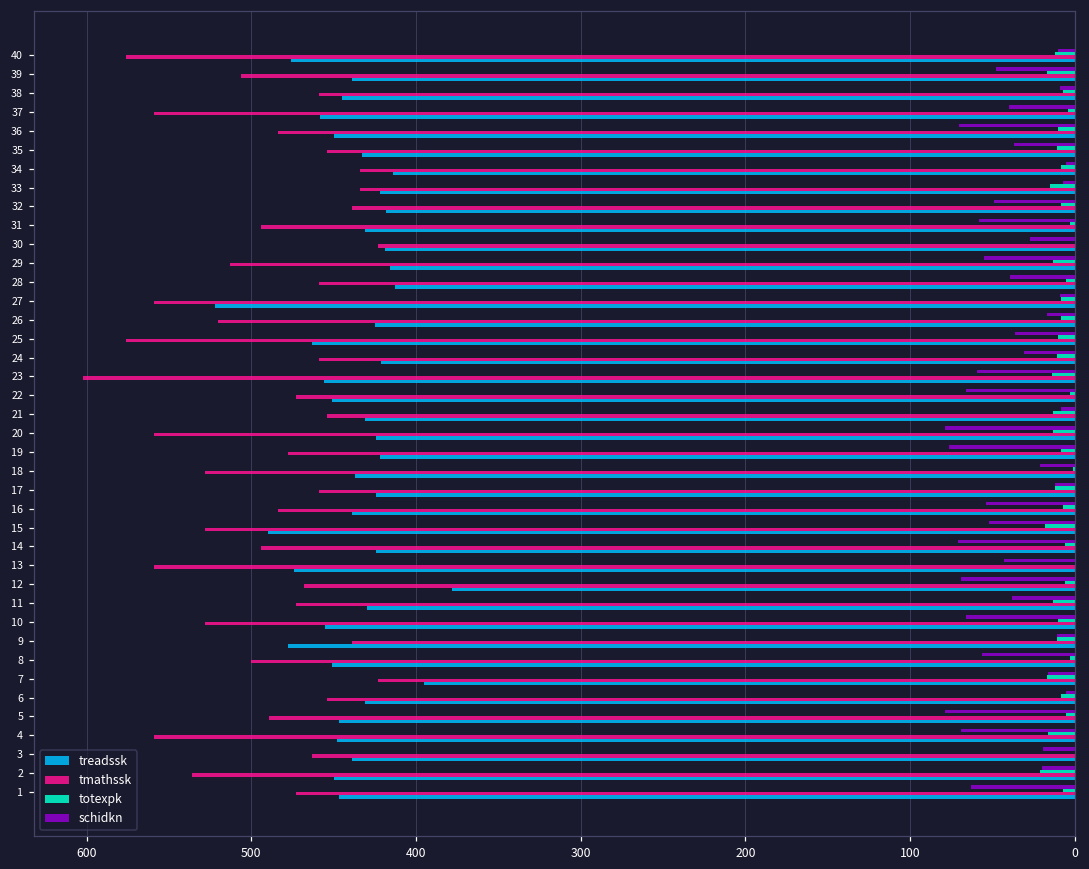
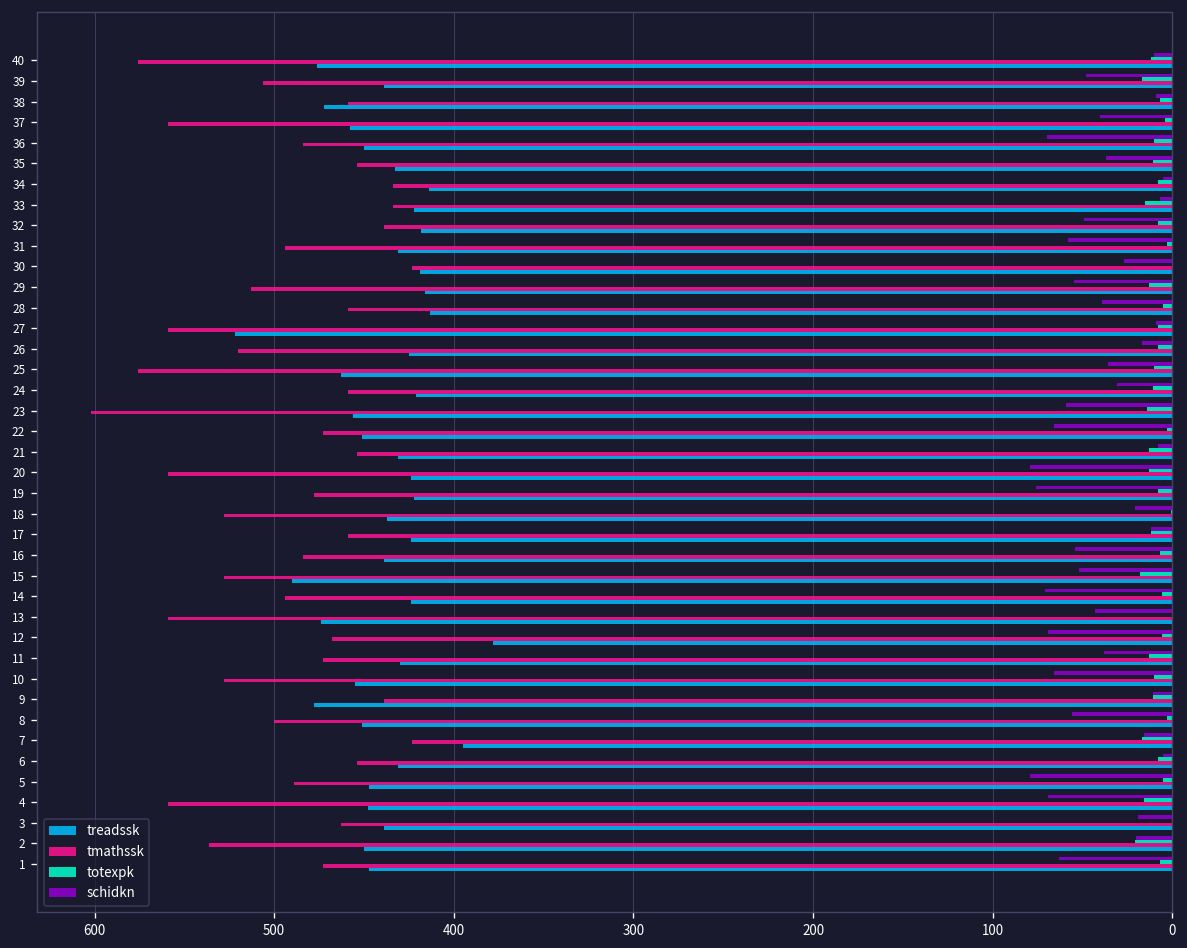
  {
    "treadssk": {
      "40": 476,
      "39": 439,
-     "38": 445,
+     "38": 472,
      "37": 458,
      "36": 450,
      "35": 433,
      "34": 414,
      "33": 422,
      "32": 418,
      "31": 431,
      "30": 419,
      "29": 416,
      "28": 413,
      "27": 522,
      "26": 425,
      "25": 463,
      "24": 421,
      "23": 456,
      "22": 451,
      "21": 431,
      "20": 424,
      "19": 422,
      "18": 437,
      "17": 424,
      "16": 439,
      "15": 490,
      "14": 424,
      "13": 474,
      "12": 378,
      "11": 430,
      "10": 455,
      "9": 478,
      "8": 451,
      "7": 395,
      "6": 431,
      "5": 447,
      "4": 448,
      "3": 439,
      "2": 450,
      "1": 447
    },
    "tmathssk": {
      "40": 576,
      "39": 506,
      "38": 459,
      "37": 559,
      "36": 484,
      "35": 454,
      "34": 434,
      "33": 434,
      "32": 439,
      "31": 494,
      "30": 423,
      "29": 513,
      "28": 459,
      "27": 559,
      "26": 520,
      "25": 576,
      "24": 459,
      "23": 602,
      "22": 473,
      "21": 454,
      "20": 559,
      "19": 478,
      "18": 528,
      "17": 459,
      "16": 484,
      "15": 528,
      "14": 494,
      "13": 559,
      "12": 468,
      "11": 473,
      "10": 528,
      "9": 439,
      "8": 500,
      "7": 423,
      "6": 454,
      "5": 489,
      "4": 559,
      "3": 463,
      "2": 536,
      "1": 473
    },
    "totexpk": {
      "40": 12,
      "39": 17,
      "38": 7,
      "37": 4,
      "36": 10,
      "35": 11,
      "34": 8,
      "33": 15,
      "32": 8,
      "31": 3,
      "30": 0,
      "29": 13,
      "28": 5,
      "27": 8,
      "26": 8,
      "25": 10,
      "24": 11,
      "23": 14,
      "22": 3,
      "21": 13,
      "20": 13,
      "19": 8,
      "17": 12,
      "16": 7,
      "15": 18,
      "14": 6,
      "13": 0,
      "12": 6,
      "11": 13,
      "10": 10,
      "9": 11,
      "8": 3,
      "7": 17,
      "6": 8,
      "5": 5,
      "4": 16,
      "3": 0,
      "2": 21,
      "1": 7
    },
    "schidkn": {
      "40": 10,
      "39": 48,
      "38": 9,
      "37": 40,
      "36": 70,
      "35": 37,
      "34": 5,
      "33": 7,
      "32": 49,
      "31": 58,
      "30": 27,
      "29": 55,
      "28": 39,
      "27": 9,
      "26": 17,
      "25": 36,
      "24": 31,
      "23": 59,
      "22": 66,
      "21": 8,
      "20": 79,
      "19": 76,
      "18": 21,
      "17": 12,
      "16": 54,
      "15": 52,
      "14": 71,
      "13": 43,
      "12": 69,
      "11": 38,
      "10": 66,
      "9": 11,
      "8": 56,
      "7": 16,
      "6": 5,
      "5": 79,
      "4": 69,
      "3": 19,
      "2": 20,
      "1": 63
    }
  }
